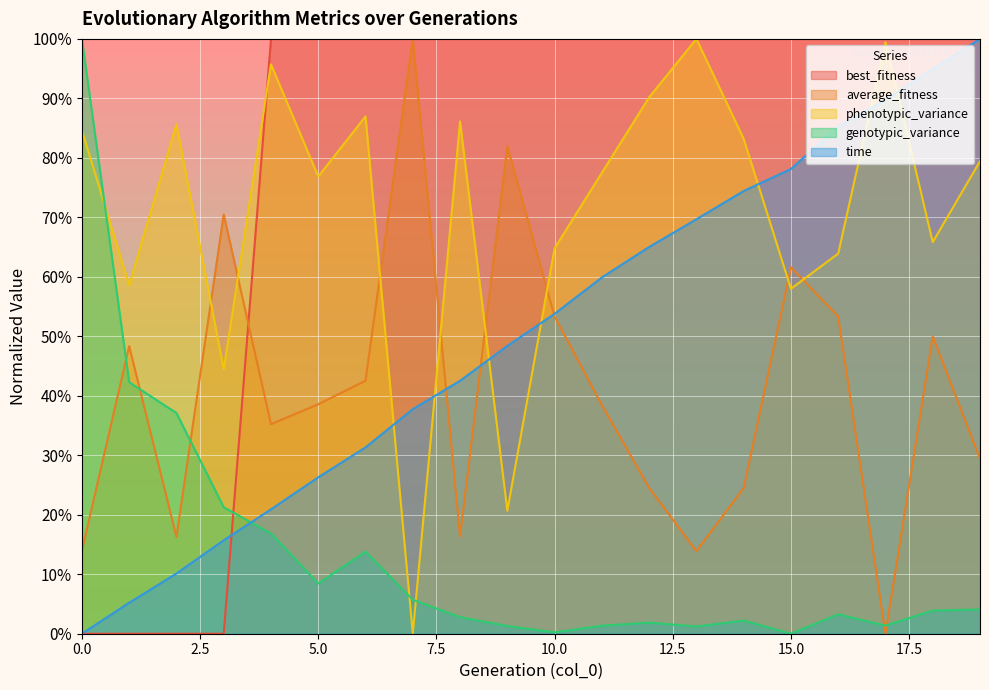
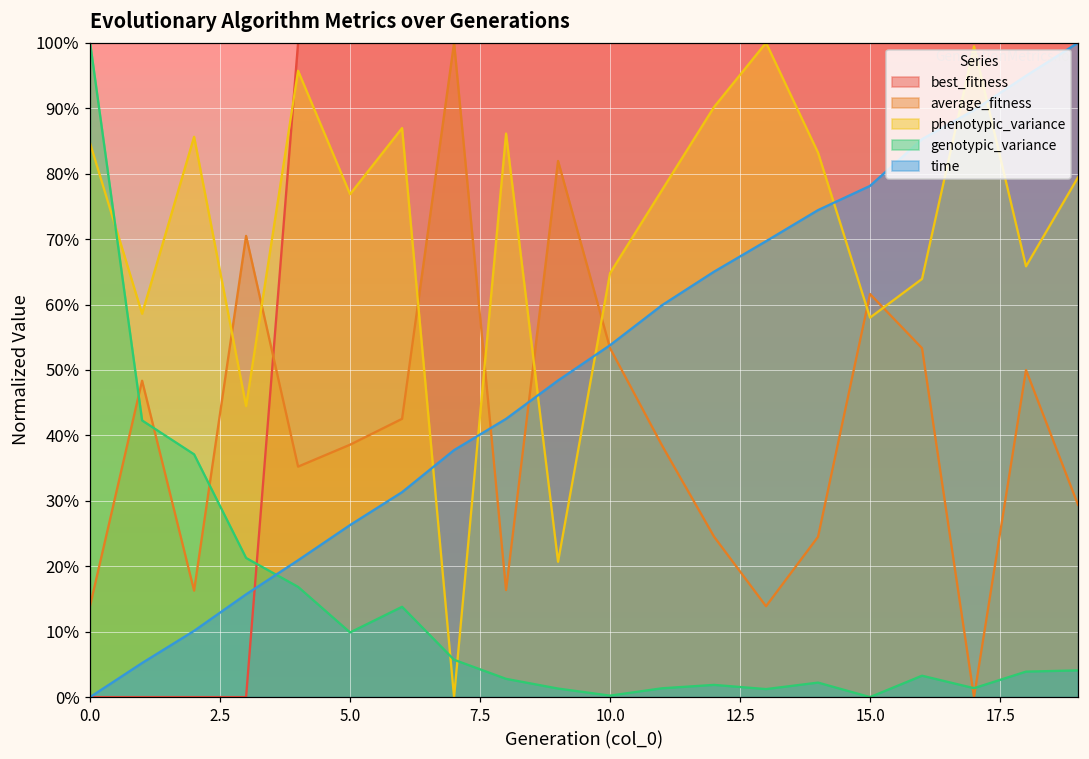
  {
    "genotypic_variance": {
      "0.0": "100%",
-     "5.0": "8%",
+     "5.0": "10%",
      "10.0": "0%",
      "15.0": "0%"
    },
    "time": {
      "5.0": "26%",
      "10.0": "54%",
      "15.0": "78%"
    }
  }
